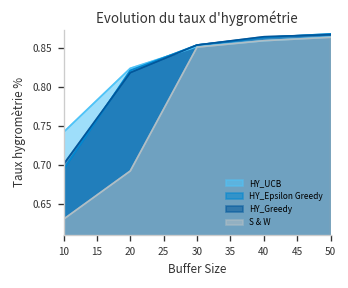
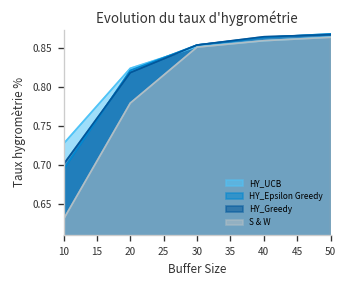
  {
    "HY_UCB": {
-     "10": 0.74
+     "10": 0.73
    },
    "HY_Epsilon Greedy": {
      "10": 0.69
    },
    "HY_Greedy": {
      "10": 0.70
    },
    "S & W": {
      "10": 0.63,
-     "20": 0.69
+     "20": 0.78
    }
  }
